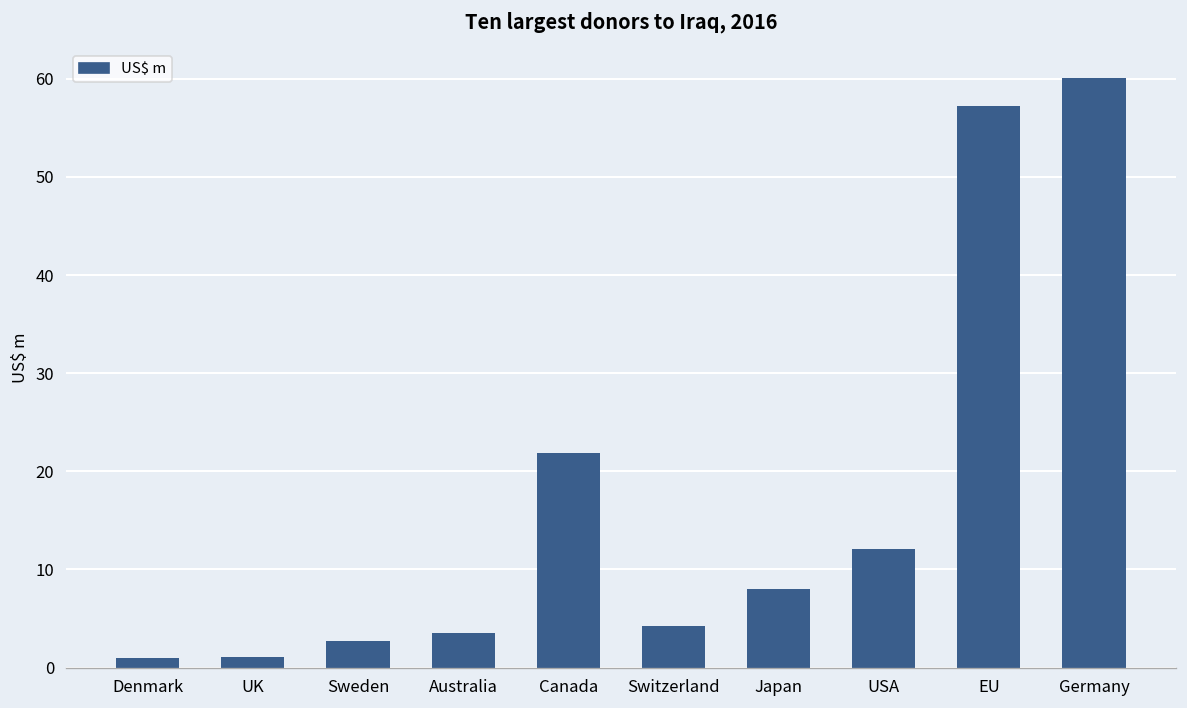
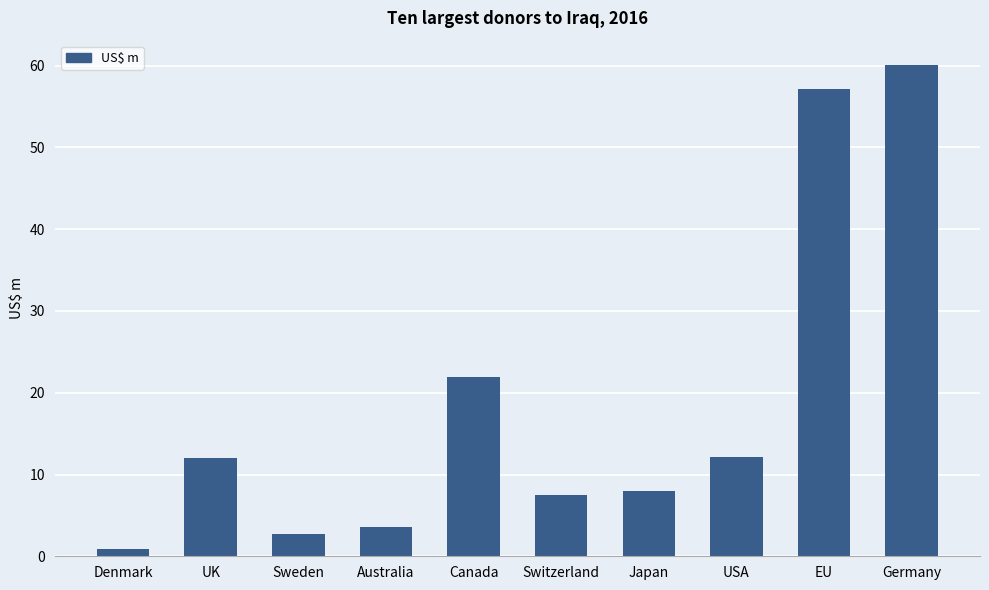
  {
    "Denmark": 1,
-   "UK": 1,
+   "UK": 12,
    "Sweden": 3,
    "Australia": 4,
    "Canada": 22,
-   "Switzerland": 4,
+   "Switzerland": 8,
    "Japan": 8,
    "USA": 12,
    "EU": 57,
    "Germany": 60
  }
